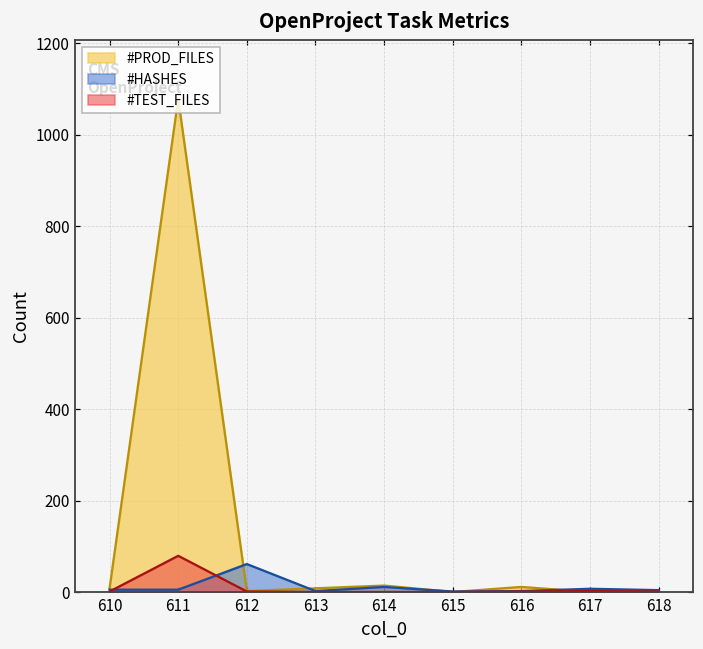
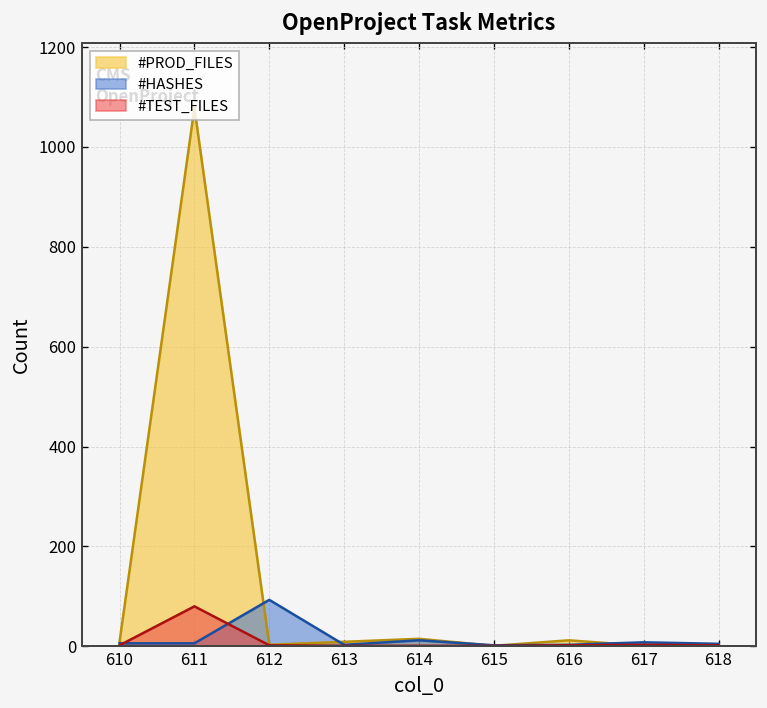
  {
    "#PROD_FILES": {
      "616": 10
    },
    "#HASHES": {
      "611": 10,
-     "612": 60
+     "612": 90
    },
    "#TEST_FILES": {
      "611": 80,
      "614": 0
    }
  }
